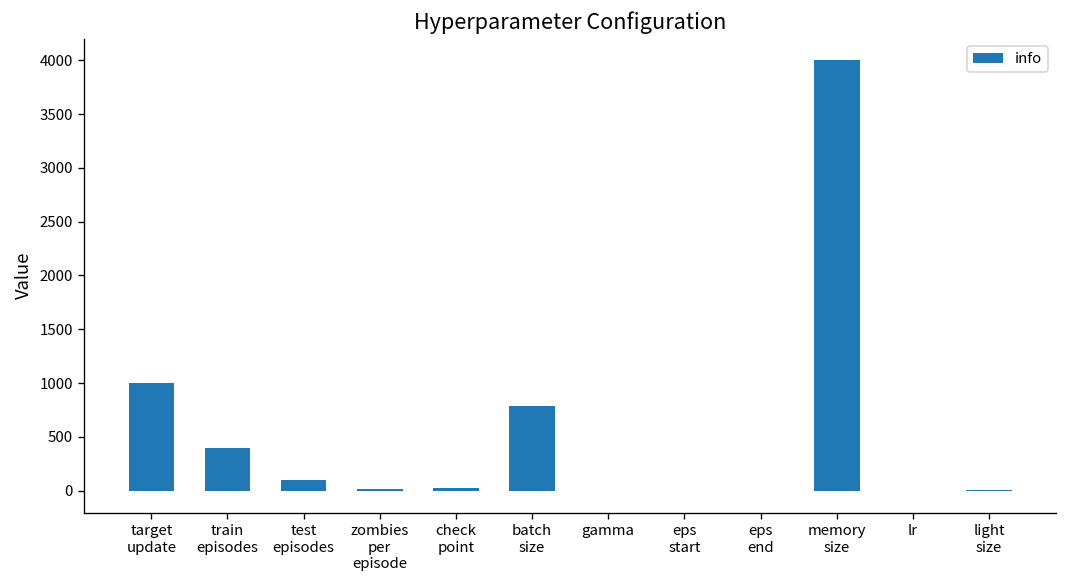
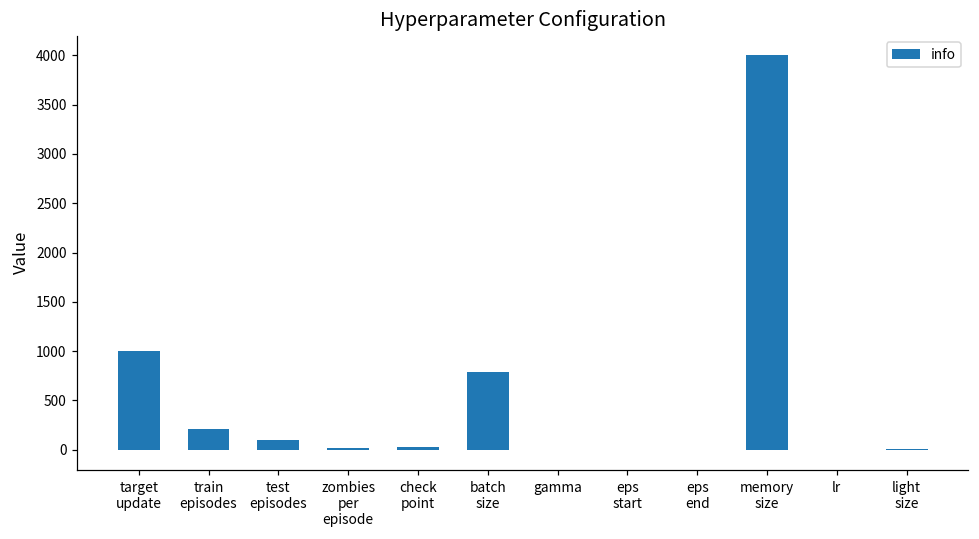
  {
    "target update": 1000,
-   "train episodes": 400,
+   "train episodes": 200,
    "test episodes": 100,
    "batch size": 800,
    "memory size": 4000
  }
